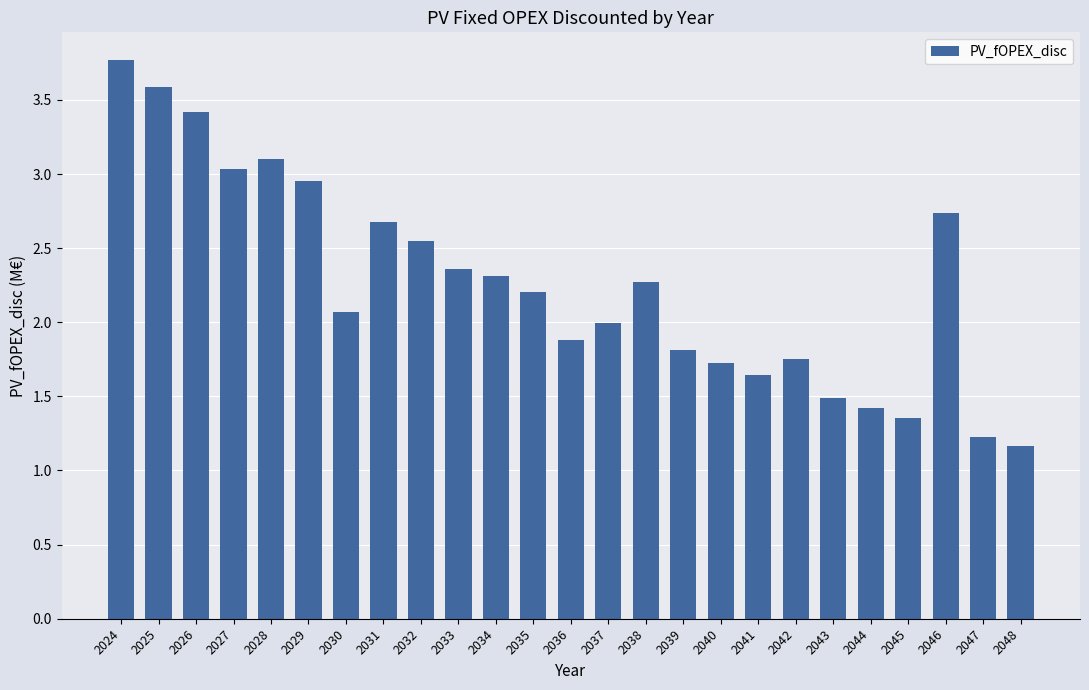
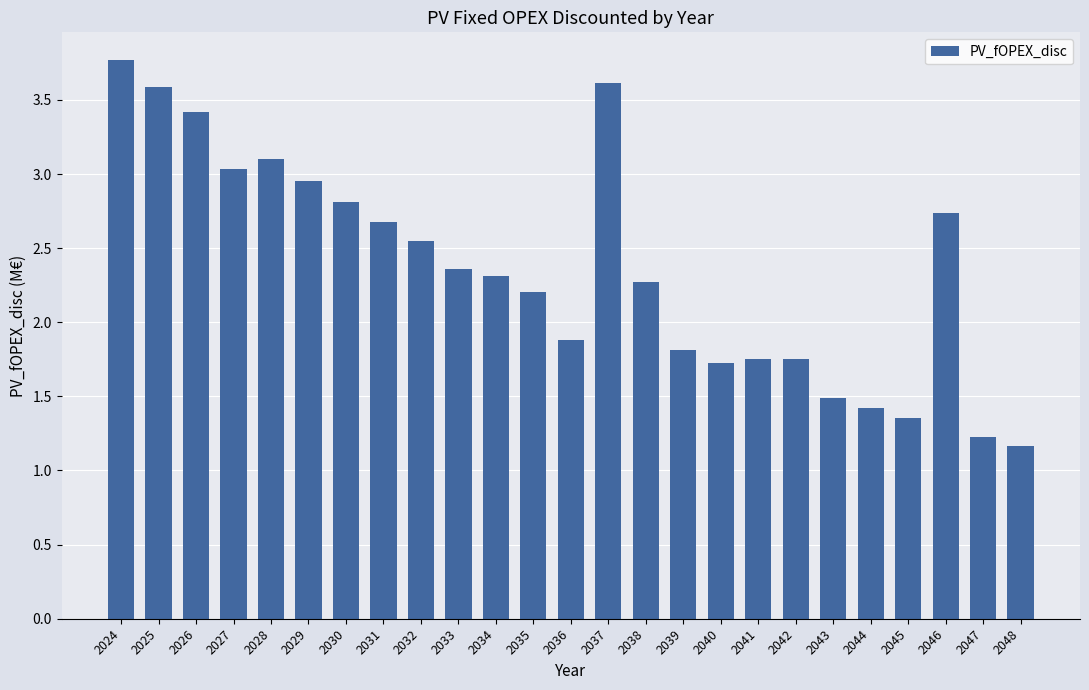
  {
    "2024": 3.77,
    "2025": 3.59,
    "2026": 3.42,
    "2027": 3.04,
    "2028": 3.10,
    "2029": 2.95,
-   "2030": 2.07,
+   "2030": 2.81,
    "2031": 2.68,
    "2032": 2.55,
    "2033": 2.36,
    "2034": 2.31,
    "2035": 2.20,
    "2036": 1.88,
-   "2037": 2.00,
+   "2037": 3.61,
    "2038": 2.27,
    "2039": 1.81,
    "2040": 1.73,
-   "2041": 1.64,
+   "2041": 1.75,
    "2042": 1.75,
    "2043": 1.49,
    "2044": 1.42,
    "2045": 1.35,
    "2046": 2.74,
    "2047": 1.23,
    "2048": 1.17
  }
